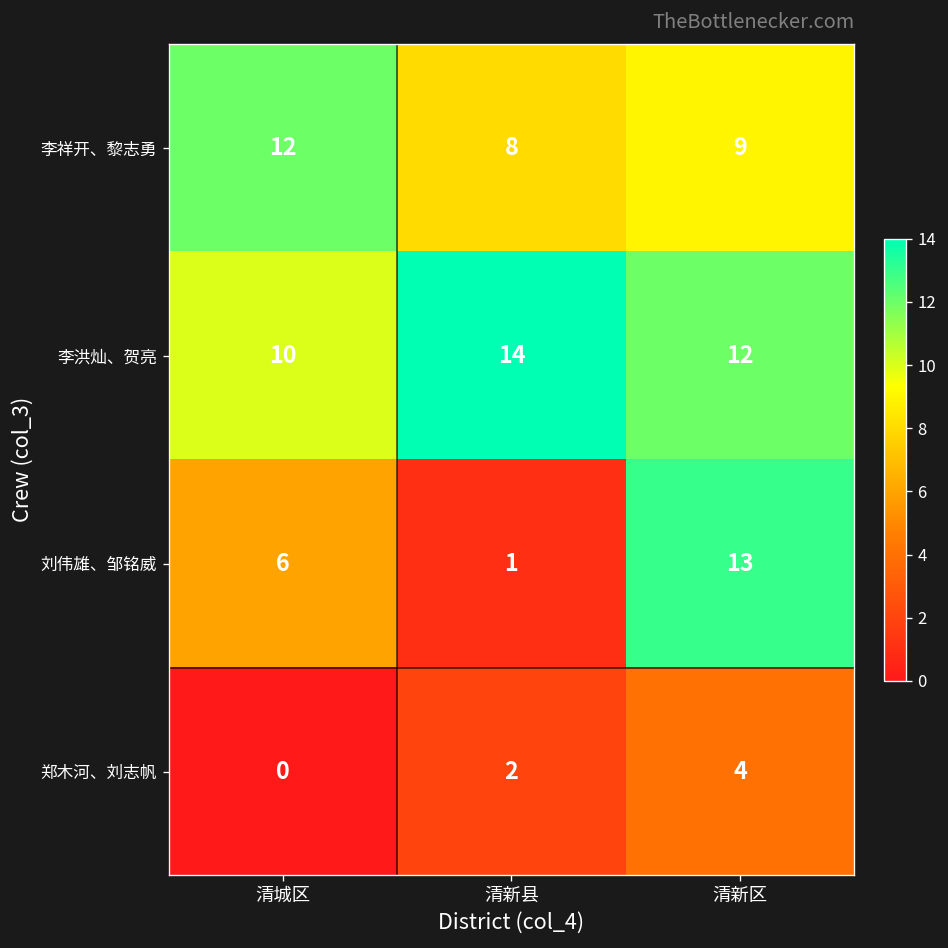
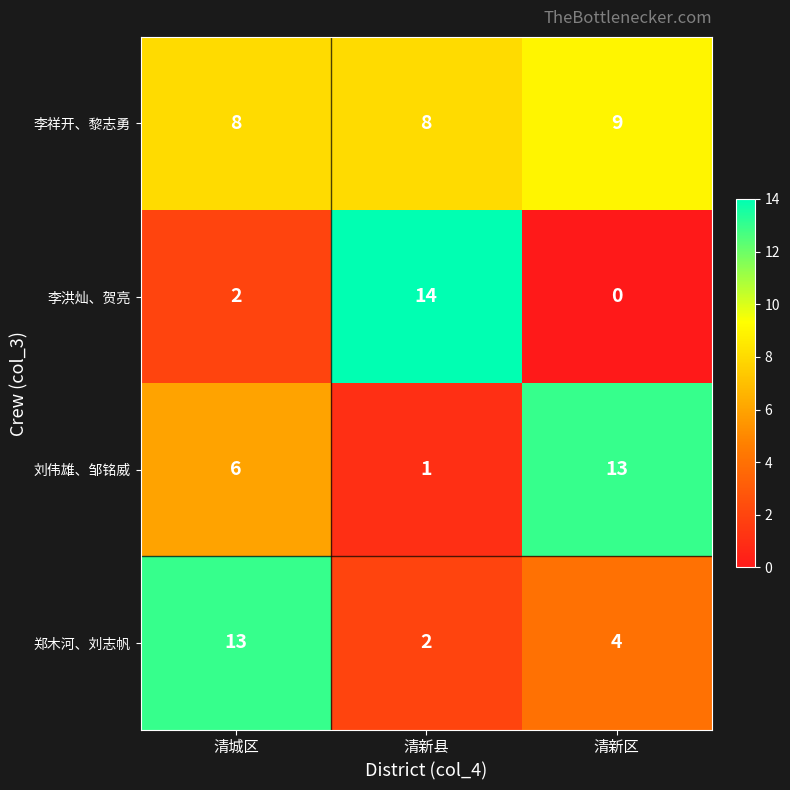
  {
    "李祥开、黎志勇": {
-     "清城区": 12,
+     "清城区": 8,
      "清新县": 8,
      "清新区": 9
    },
    "李洪灿、贺亮": {
-     "清城区": 10,
+     "清城区": 2,
      "清新县": 14,
-     "清新区": 12
+     "清新区": 0
    },
    "刘伟雄、邹铭威": {
      "清城区": 6,
      "清新县": 1,
      "清新区": 13
    },
    "郑木河、刘志帆": {
-     "清城区": 0,
+     "清城区": 13,
      "清新县": 2,
      "清新区": 4
    }
  }
